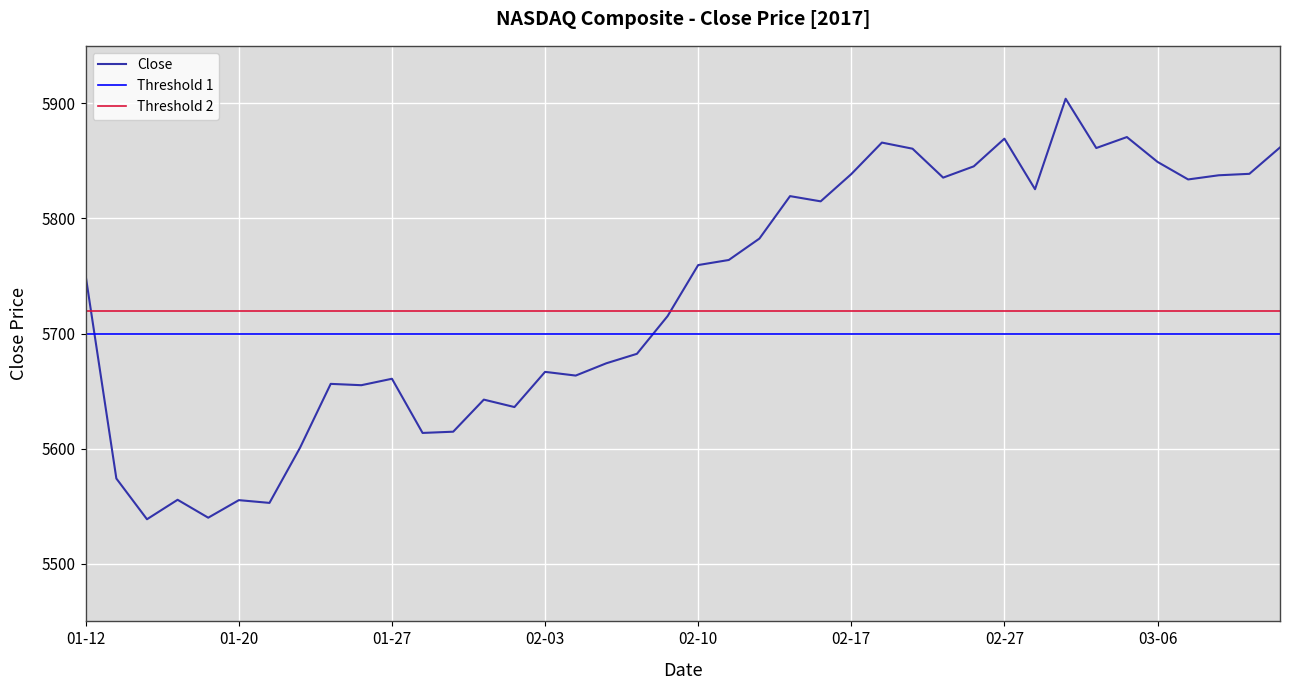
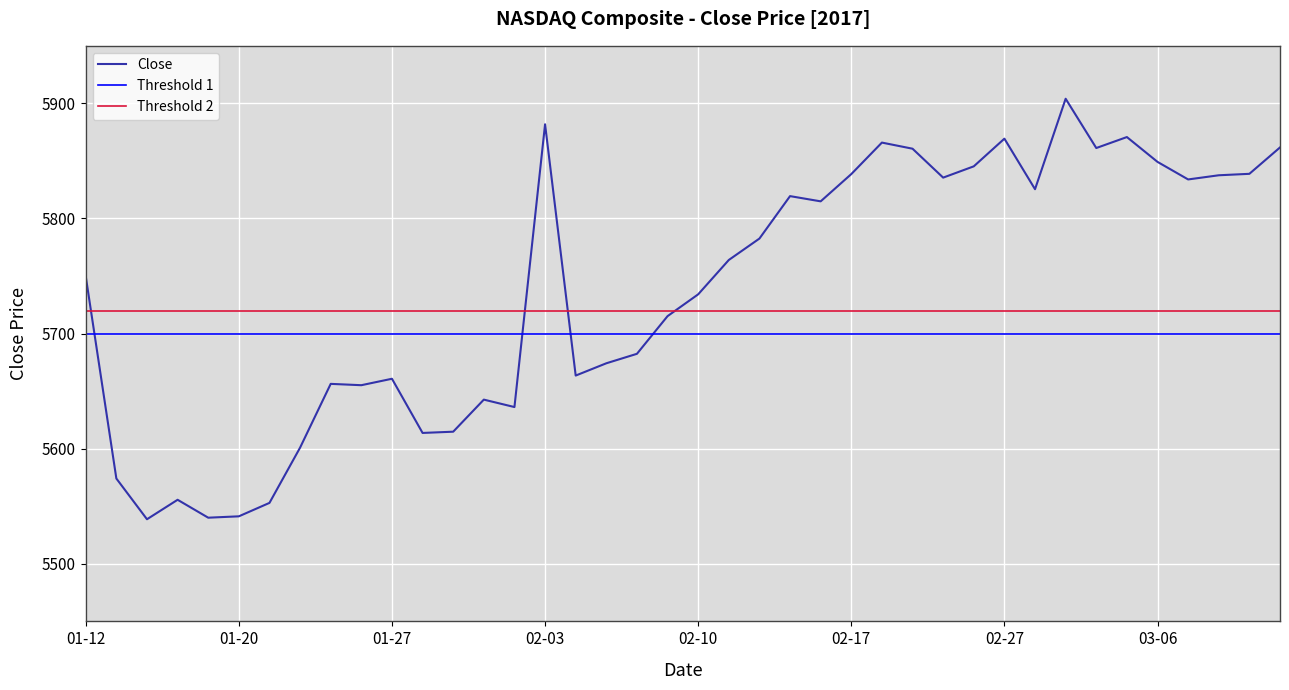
  {
    "01-12": 5750,
-   "01-20": 5555,
+   "01-20": 5541,
    "01-27": 5661,
-   "02-03": 5667,
-   "02-10": 5760,
+   "02-03": 5882,
+   "02-10": 5734,
    "02-17": 5839,
    "02-27": 5869,
    "03-06": 5849
  }
